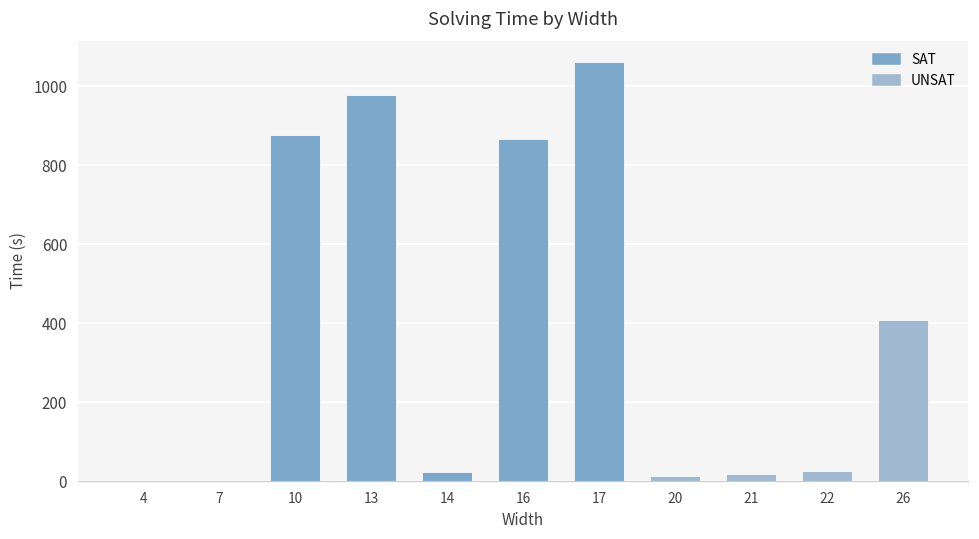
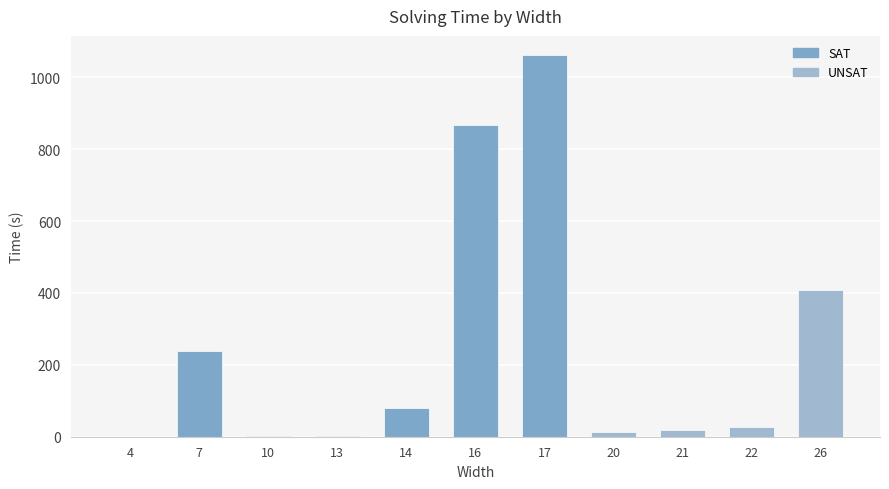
  {
-   "7": 0,
-   "10": 880,
-   "13": 980,
-   "14": 30,
+   "7": 240,
+   "10": 0,
+   "13": 0,
+   "14": 80,
    "16": 870,
    "17": 1060,
    "20": 10,
    "21": 20,
    "22": 30,
    "26": 410
  }
